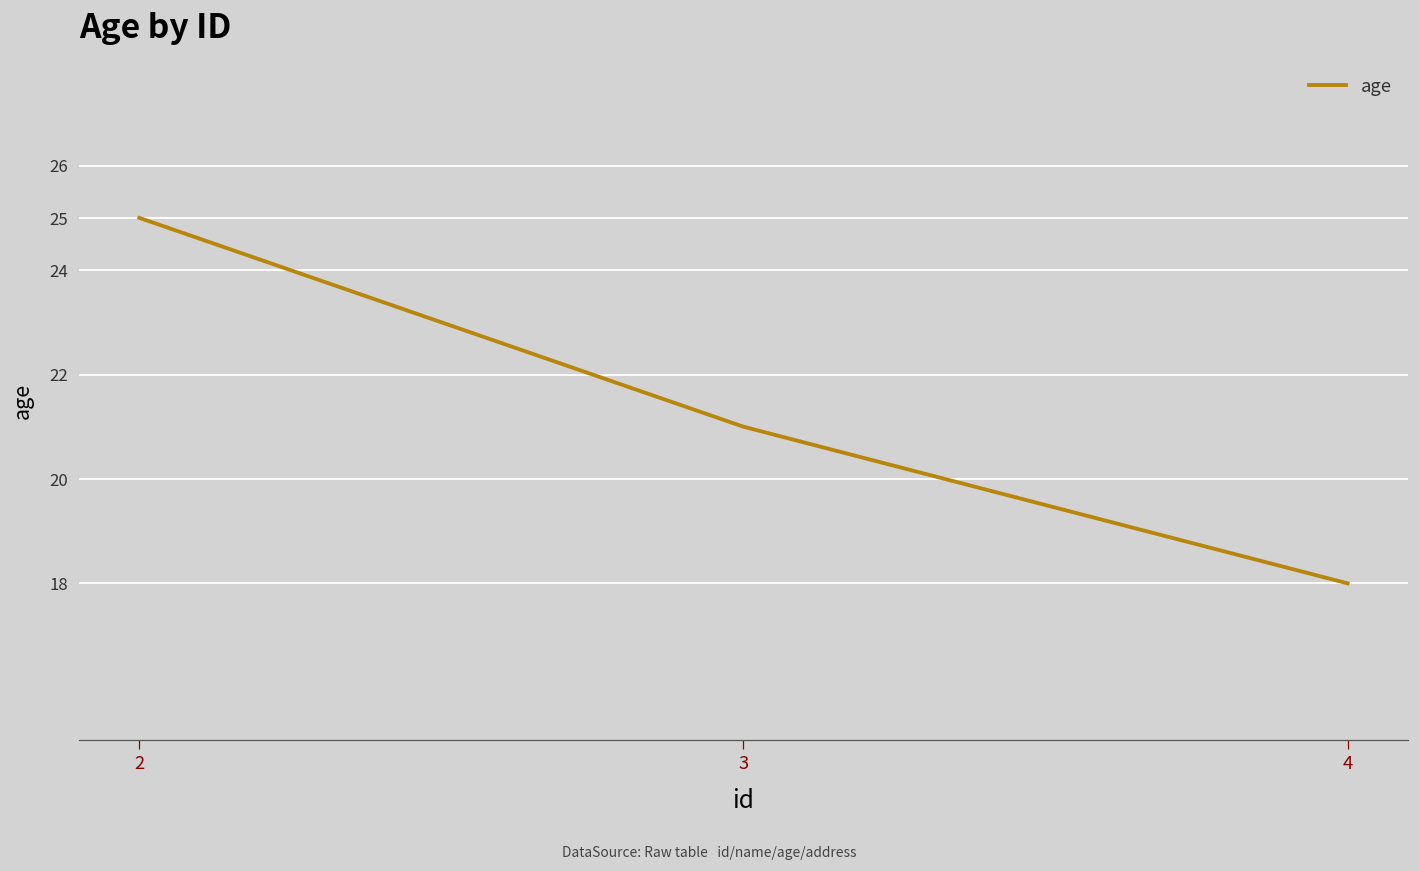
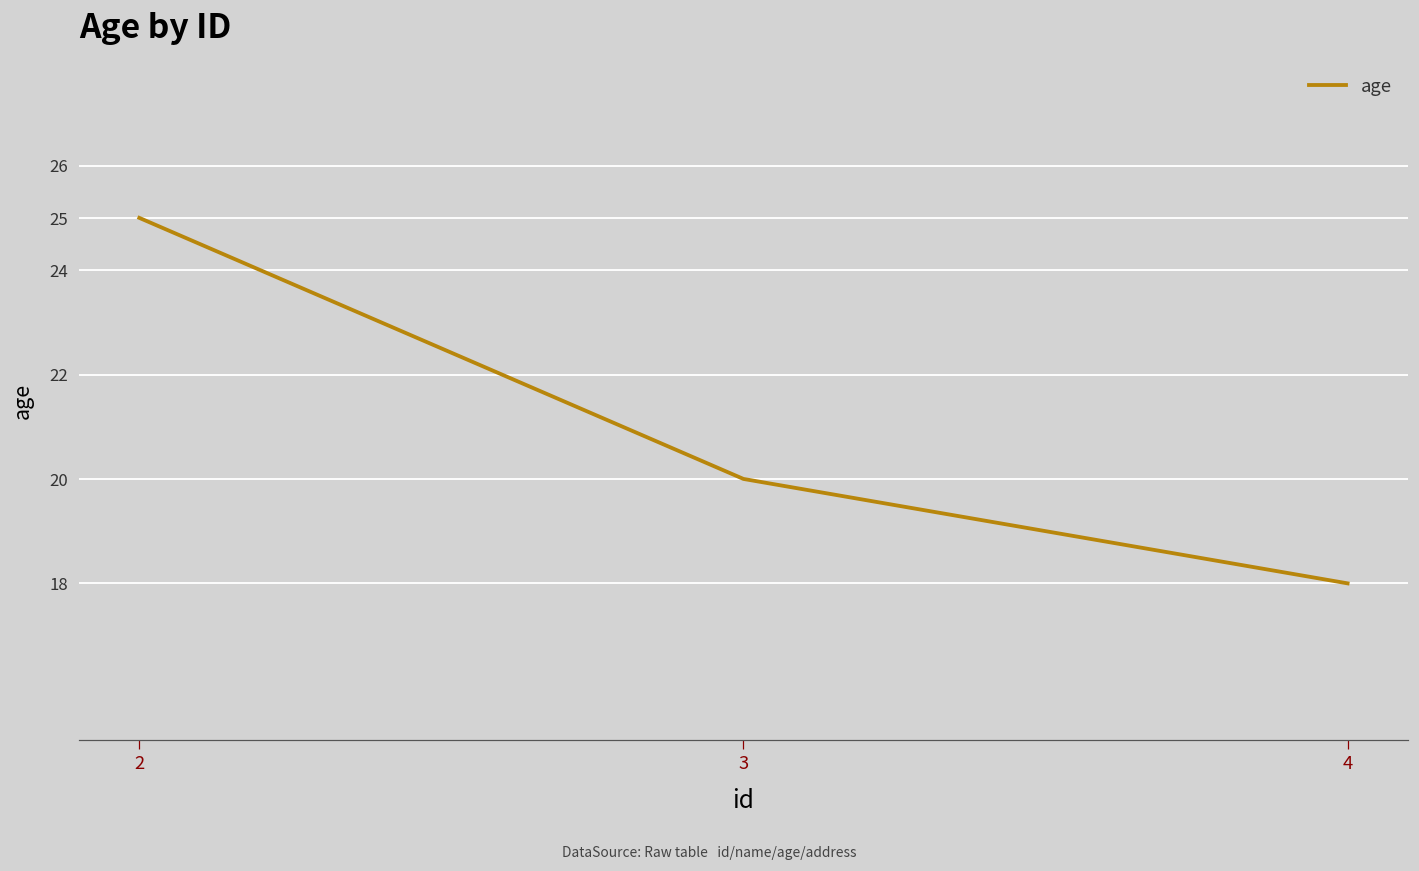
  {
    "2": 25,
-   "3": 21,
+   "3": 20,
    "4": 18
  }
